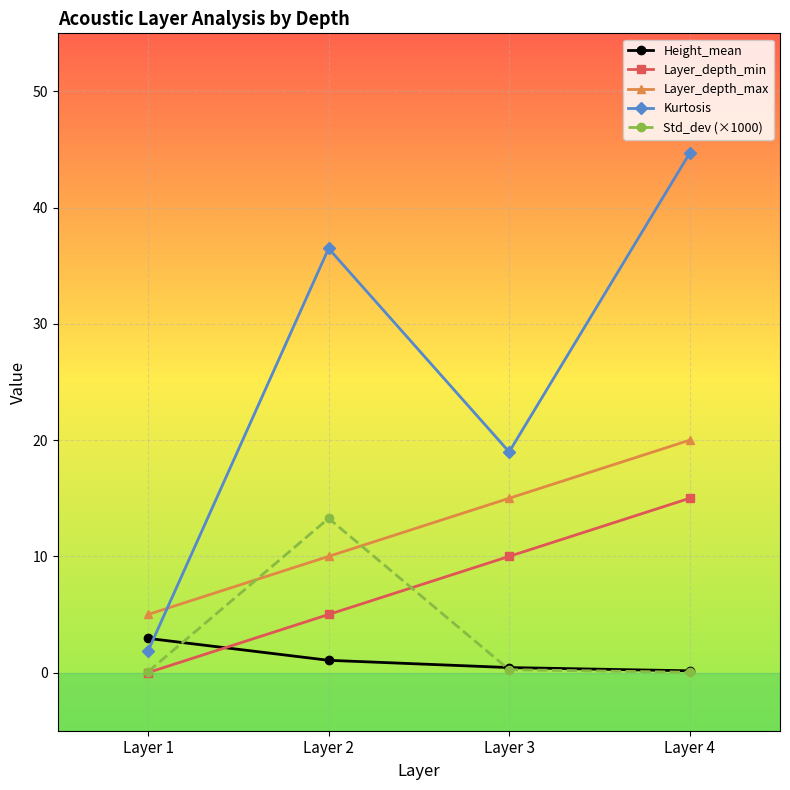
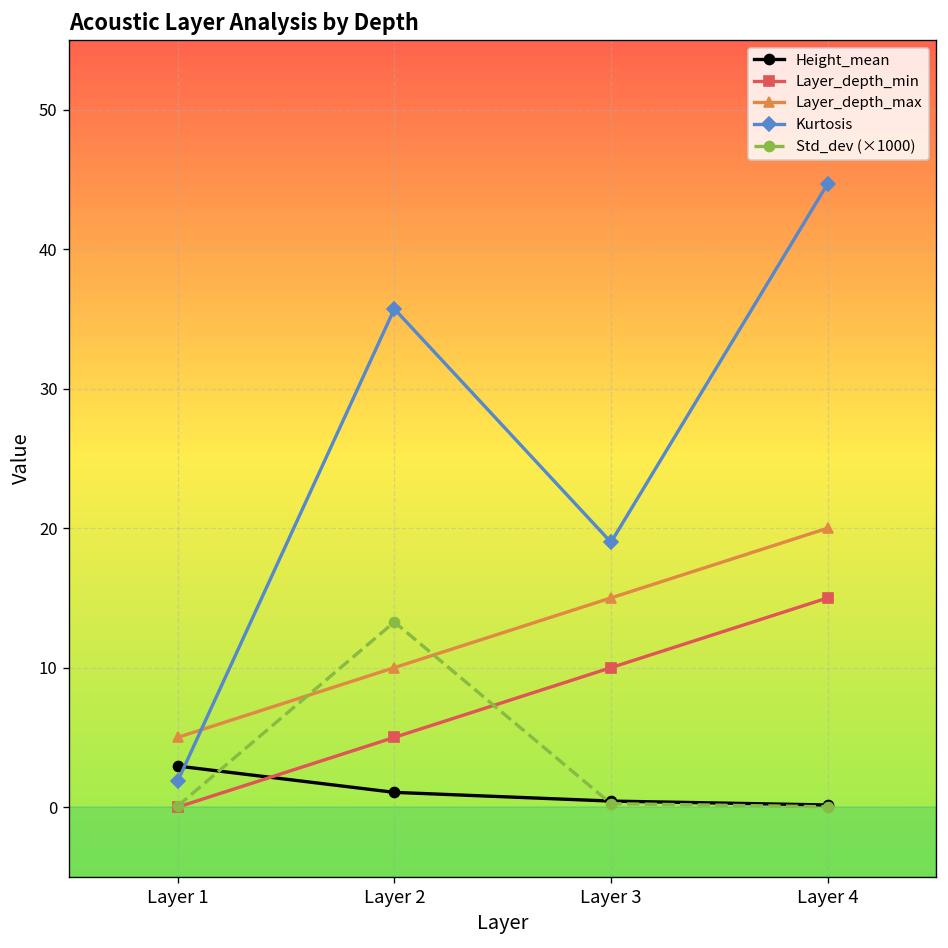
  {
    "Height_mean": {
      "Layer 1": 2.9,
      "Layer 2": 1.1
    },
    "Kurtosis": {
      "Layer 1": 1.9,
-     "Layer 2": 36.5,
+     "Layer 2": 35.7,
      "Layer 3": 19.0,
      "Layer 4": 44.7
    },
    "Std_dev (×1000)": {
      "Layer 2": 13.3
    }
  }
